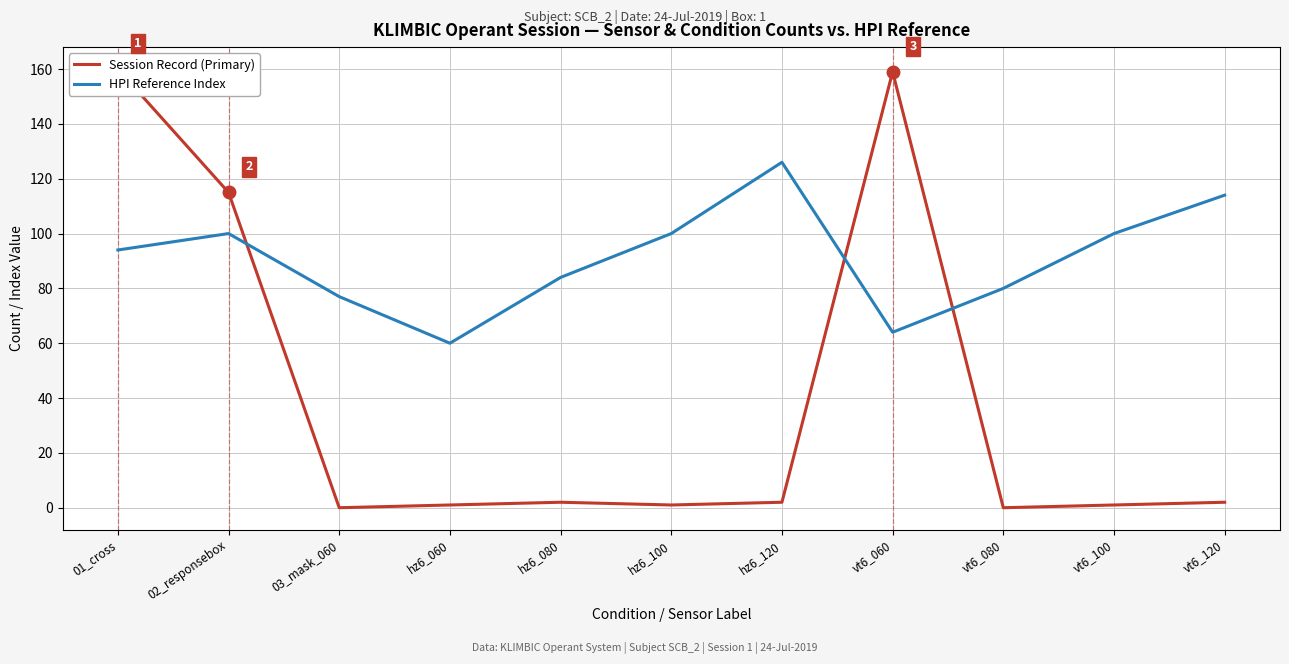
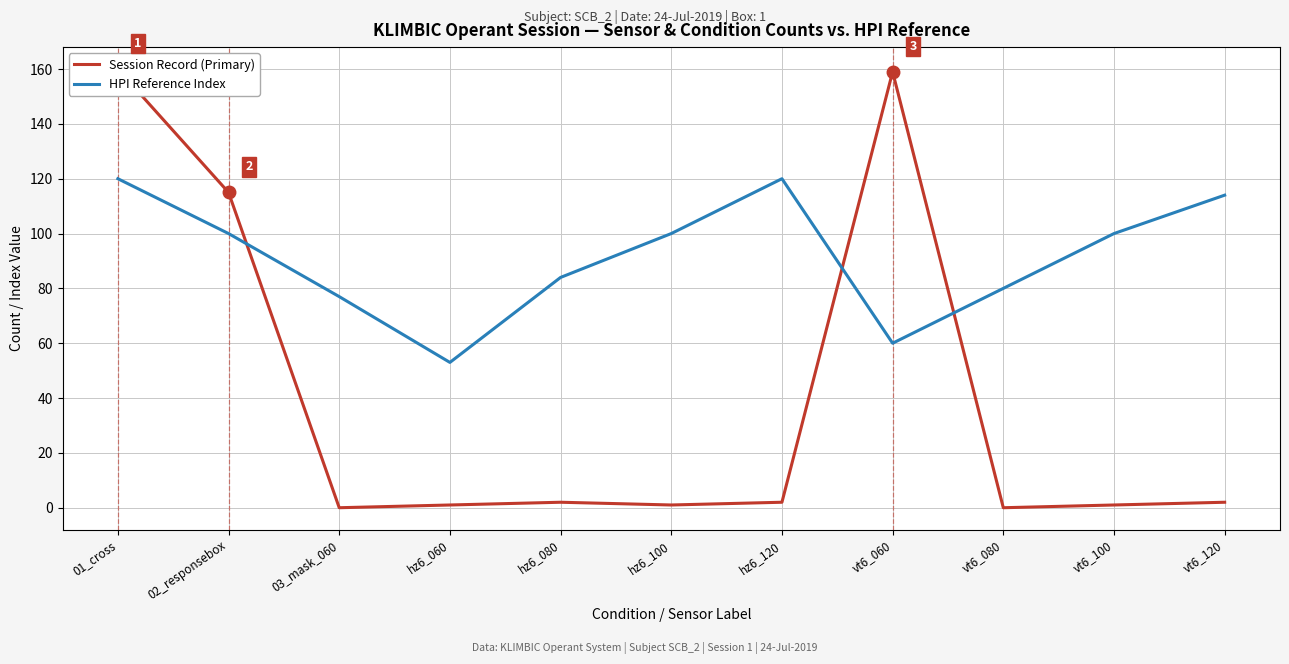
  {
    "HPI Reference Index": {
-     "01_cross": 94,
+     "01_cross": 120,
      "02_responsebox": 100,
      "03_mask_060": 77,
-     "hz6_060": 60,
+     "hz6_060": 53,
      "hz6_080": 84,
      "hz6_100": 100,
-     "hz6_120": 126,
-     "vt6_060": 64,
+     "hz6_120": 120,
+     "vt6_060": 60,
      "vt6_080": 80,
      "vt6_100": 100,
      "vt6_120": 114
    }
  }
